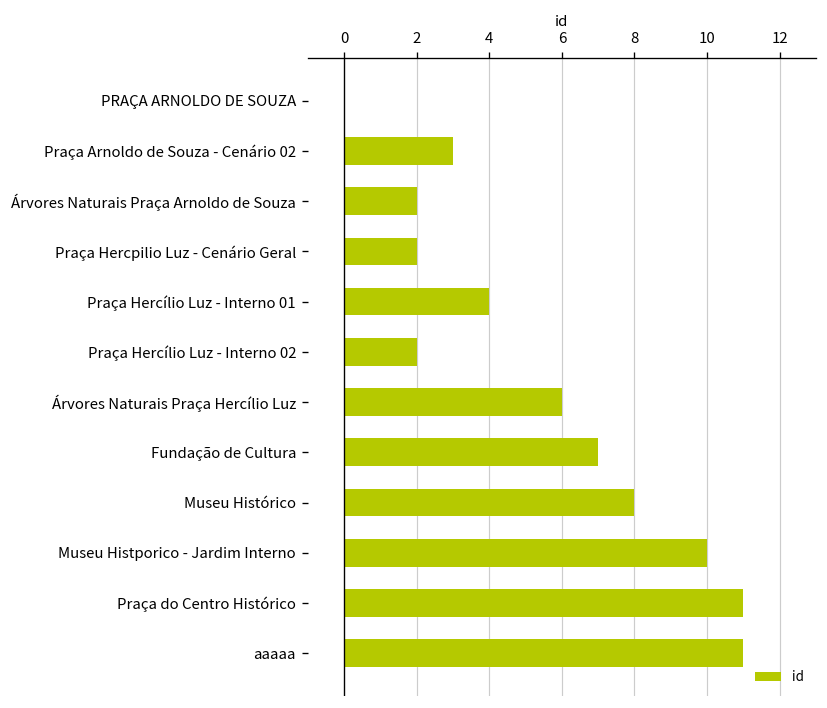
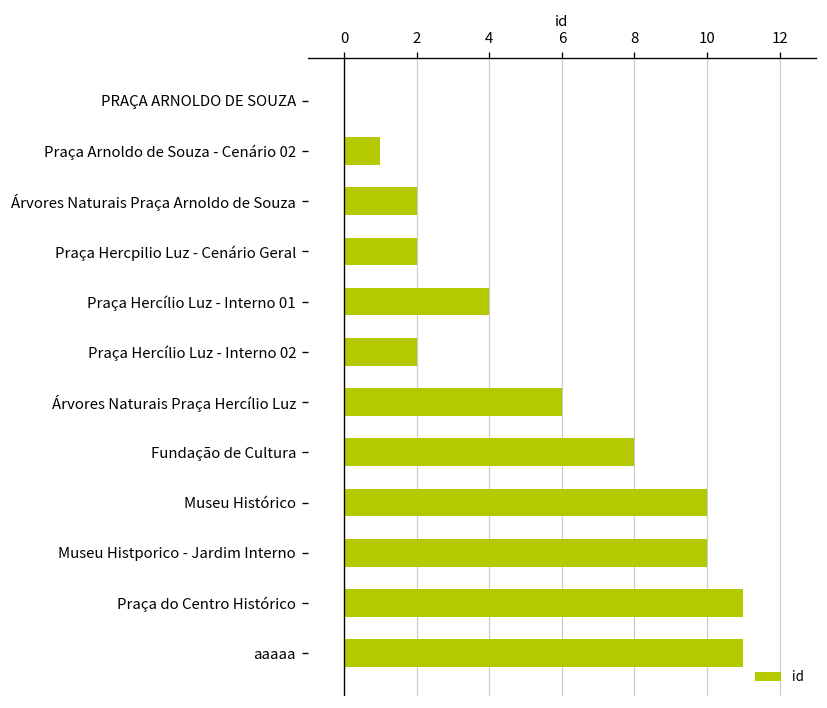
  {
    "PRAÇA ARNOLDO DE SOUZA": 0,
-   "Praça Arnoldo de Souza - Cenário 02": 3,
+   "Praça Arnoldo de Souza - Cenário 02": 1,
    "Árvores Naturais Praça Arnoldo de Souza": 2,
    "Praça Hercpilio Luz - Cenário Geral": 2,
    "Praça Hercílio Luz - Interno 01": 4,
    "Praça Hercílio Luz - Interno 02": 2,
    "Árvores Naturais Praça Hercílio Luz": 6,
-   "Fundação de Cultura": 7,
-   "Museu Histórico": 8,
+   "Fundação de Cultura": 8,
+   "Museu Histórico": 10,
    "Museu Histporico - Jardim Interno": 10,
    "Praça do Centro Histórico": 11,
    "aaaaa": 11
  }
